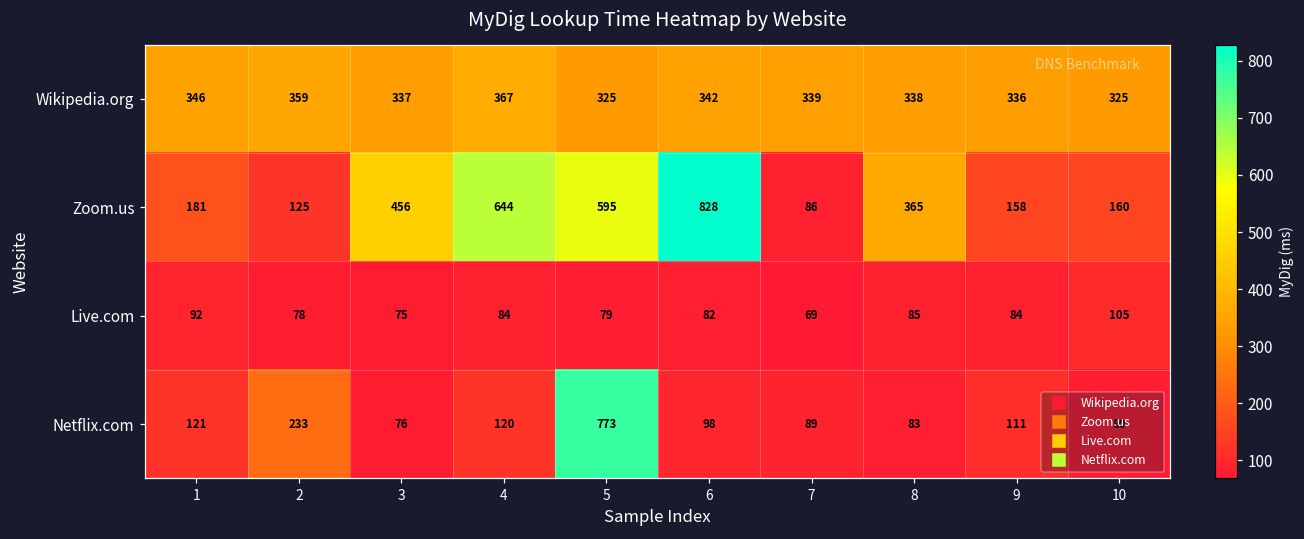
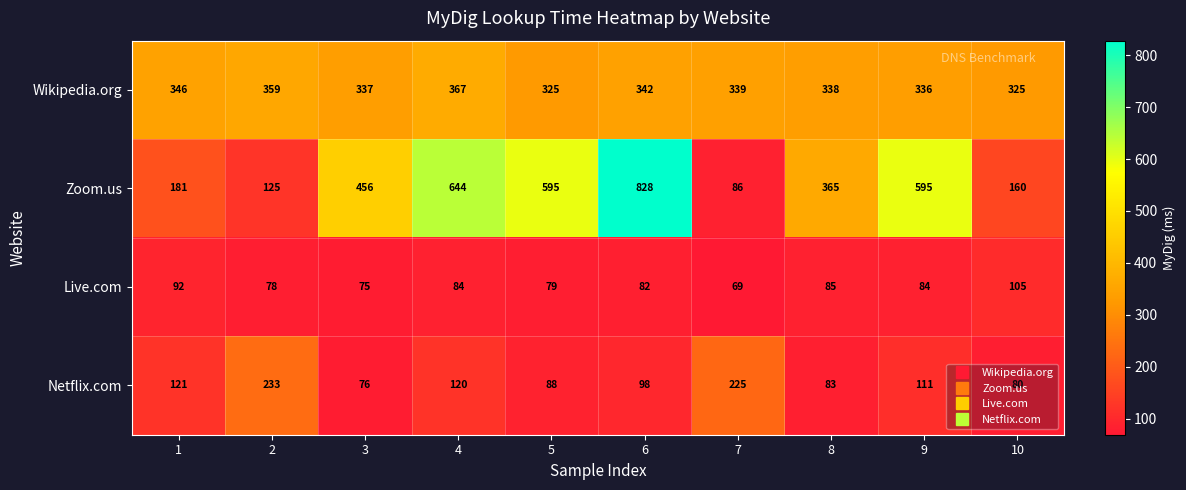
  {
    "Wikipedia.org": {
      "1": 346,
      "2": 359,
      "3": 337,
      "4": 367,
      "5": 325,
      "6": 342,
      "7": 339,
      "8": 338,
      "9": 336
    },
    "Zoom.us": {
      "1": 181,
      "2": 125,
      "3": 456,
      "4": 644,
      "5": 595,
      "6": 828,
      "7": 86,
      "8": 365,
-     "9": 158,
+     "9": 595,
      "10": 160
    },
    "Live.com": {
      "1": 92,
      "2": 78,
      "3": 75,
      "4": 84,
      "5": 79,
      "6": 82,
      "7": 69,
      "8": 85,
      "9": 84,
      "10": 105
    },
    "Netflix.com": {
      "1": 121,
      "2": 233,
      "3": 76,
      "4": 120,
-     "5": 773,
+     "5": 88,
      "6": 98,
-     "7": 89,
+     "7": 225,
      "8": 83,
      "9": 111
    }
  }
